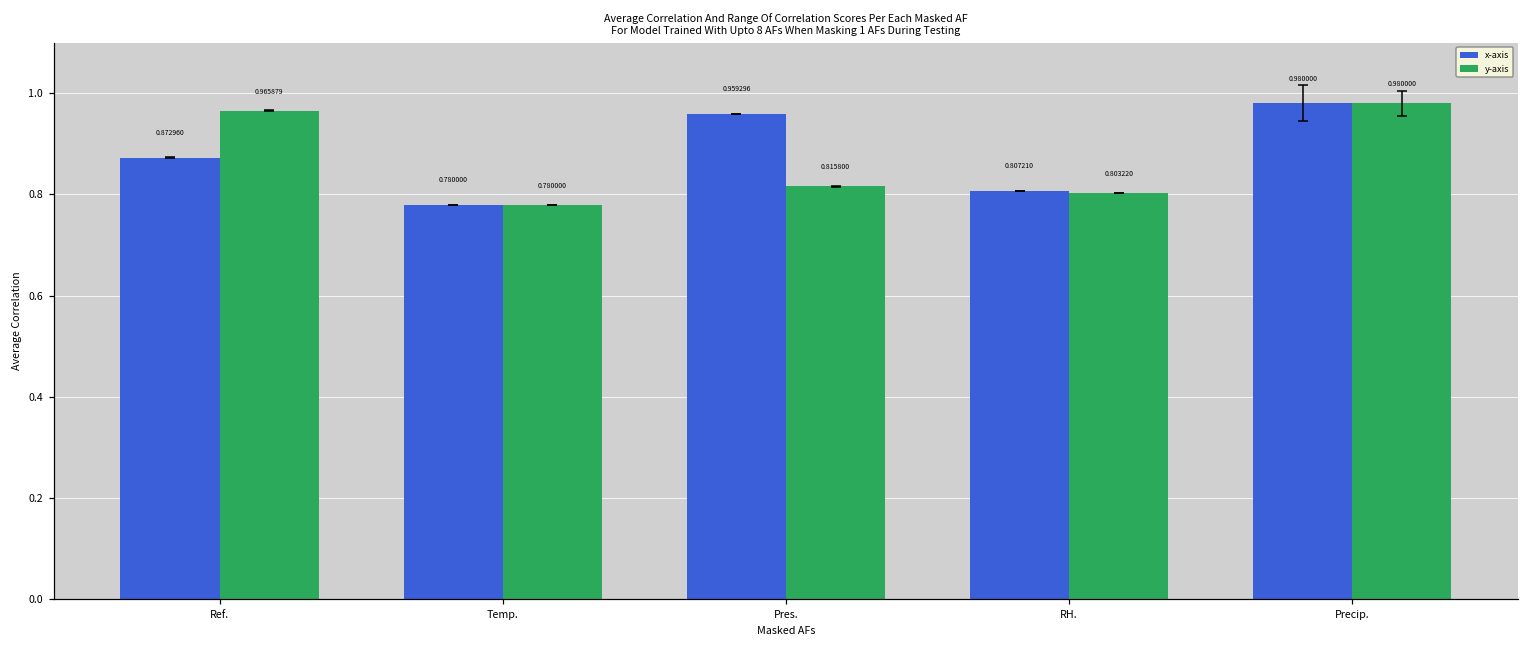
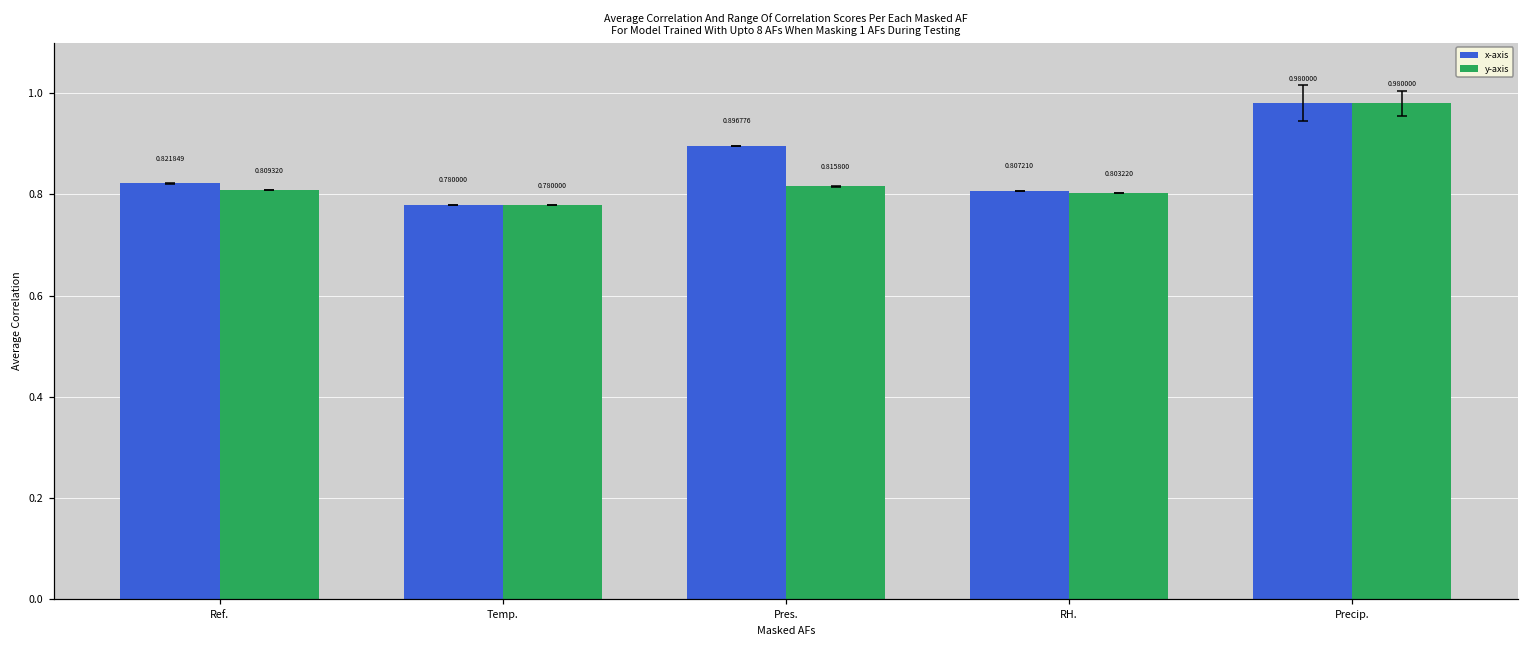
  {
    "x-axis": {
-     "Ref.": 0.872960,
+     "Ref.": 0.821849,
      "Temp.": 0.780000,
-     "Pres.": 0.959296,
+     "Pres.": 0.896776,
      "RH.": 0.807210,
      "Precip.": 0.980000
    },
    "y-axis": {
-     "Ref.": 0.965879,
+     "Ref.": 0.809320,
      "Temp.": 0.780000,
      "Pres.": 0.815800,
      "RH.": 0.803220,
      "Precip.": 0.980000
    }
  }
